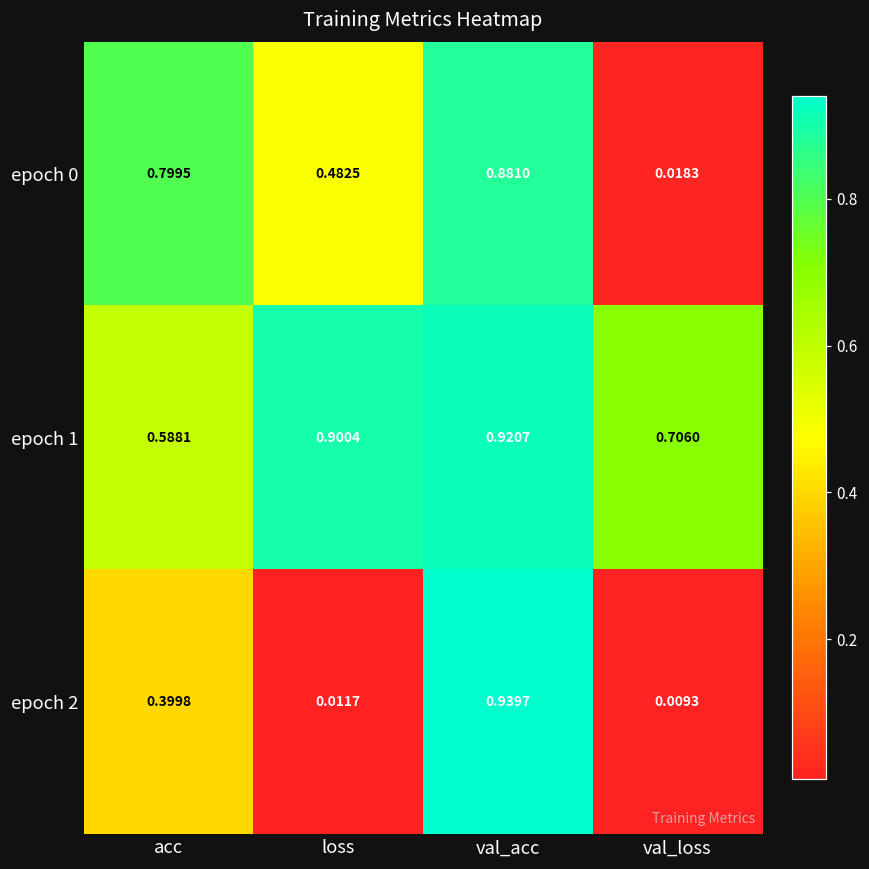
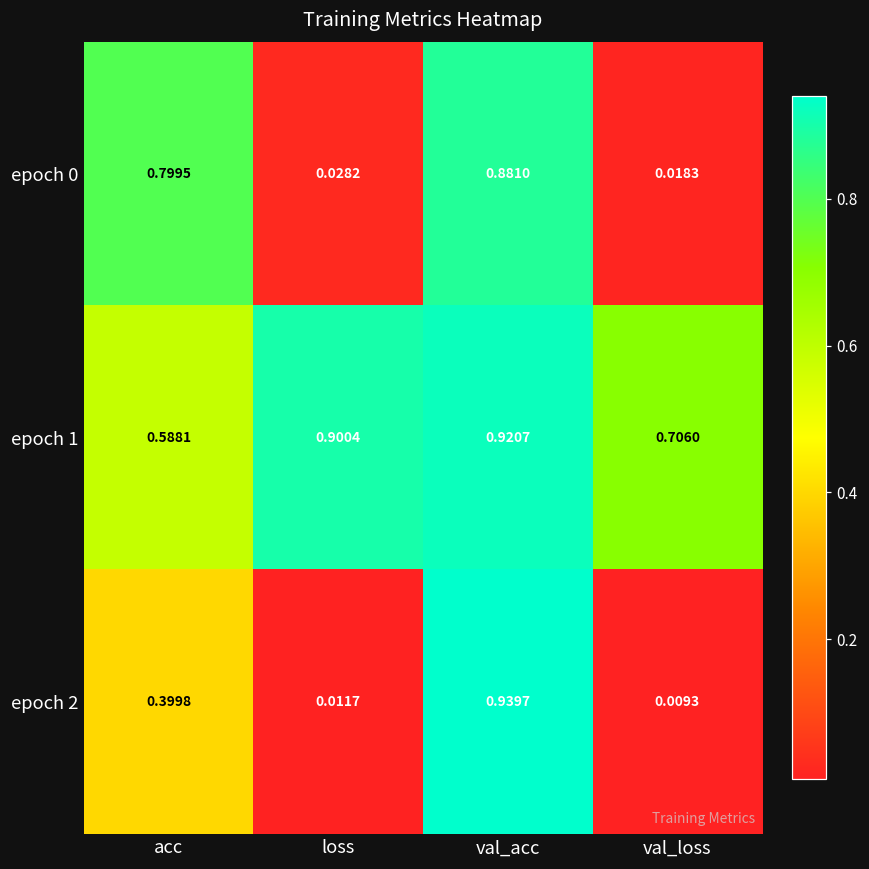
  {
    "epoch 0": {
      "acc": 0.7995,
-     "loss": 0.4825,
+     "loss": 0.0282,
      "val_acc": 0.8810,
      "val_loss": 0.0183
    },
    "epoch 1": {
      "acc": 0.5881,
      "loss": 0.9004,
      "val_acc": 0.9207,
      "val_loss": 0.7060
    },
    "epoch 2": {
      "acc": 0.3998,
      "loss": 0.0117,
      "val_acc": 0.9397
    }
  }
